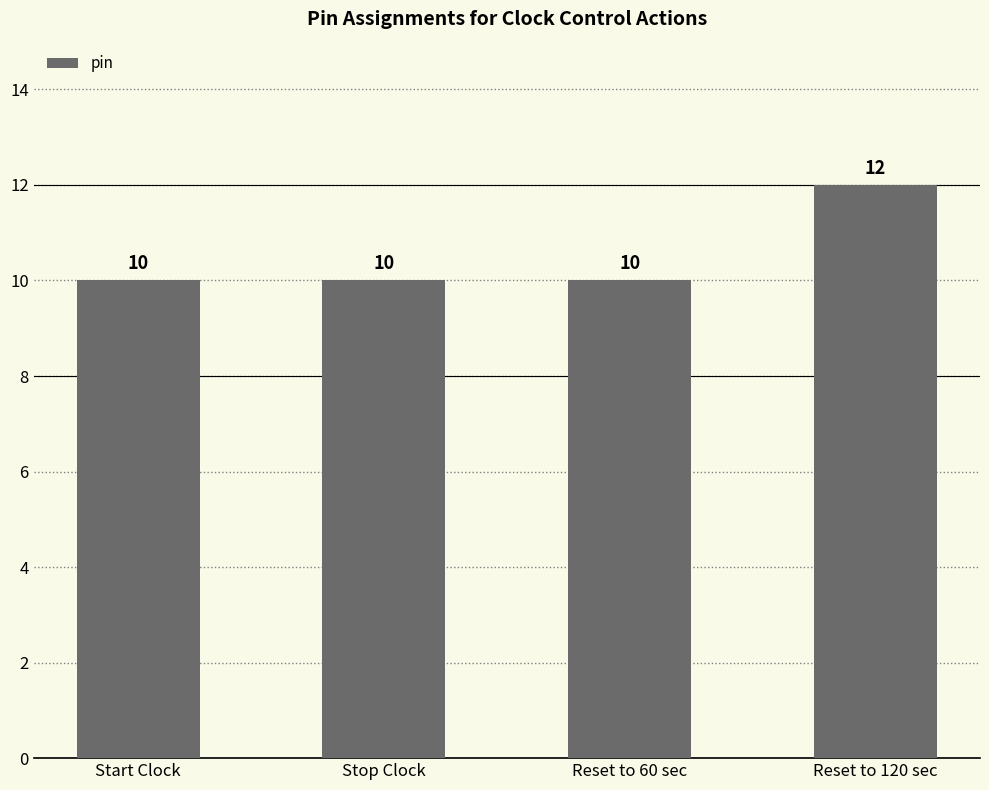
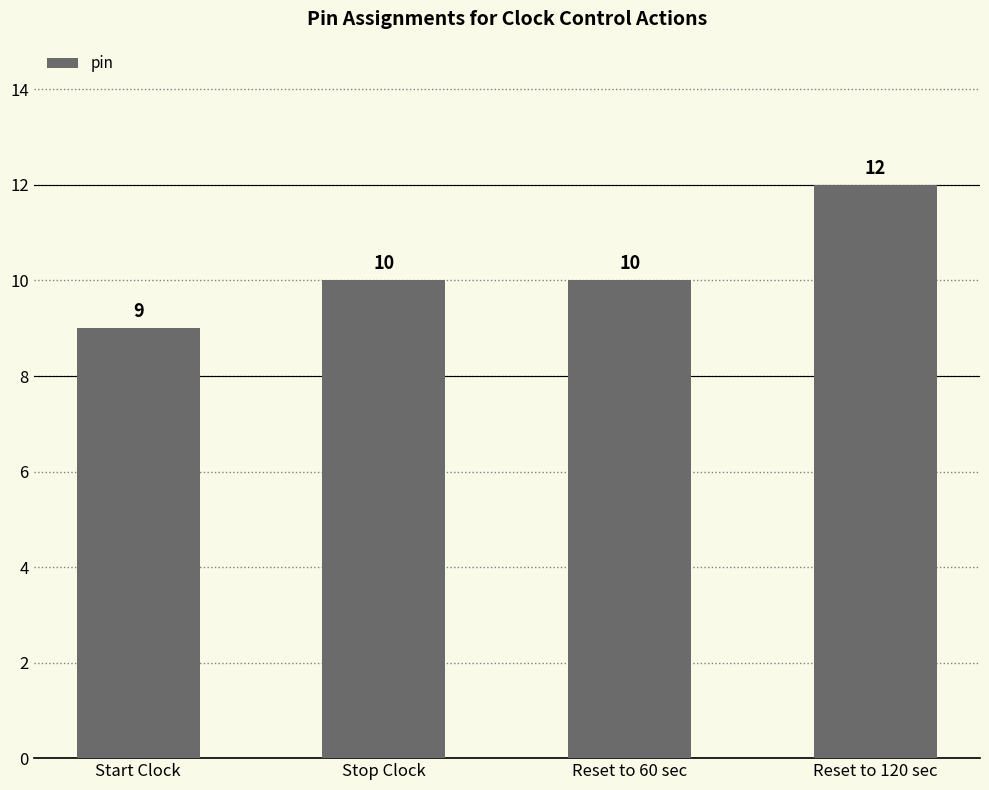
  {
-   "Start Clock": 10,
+   "Start Clock": 9,
    "Stop Clock": 10,
    "Reset to 60 sec": 10,
    "Reset to 120 sec": 12
  }
